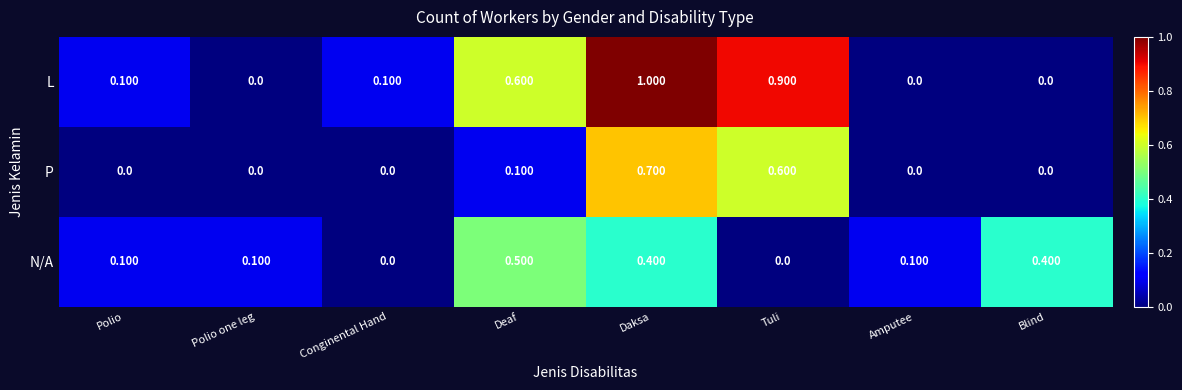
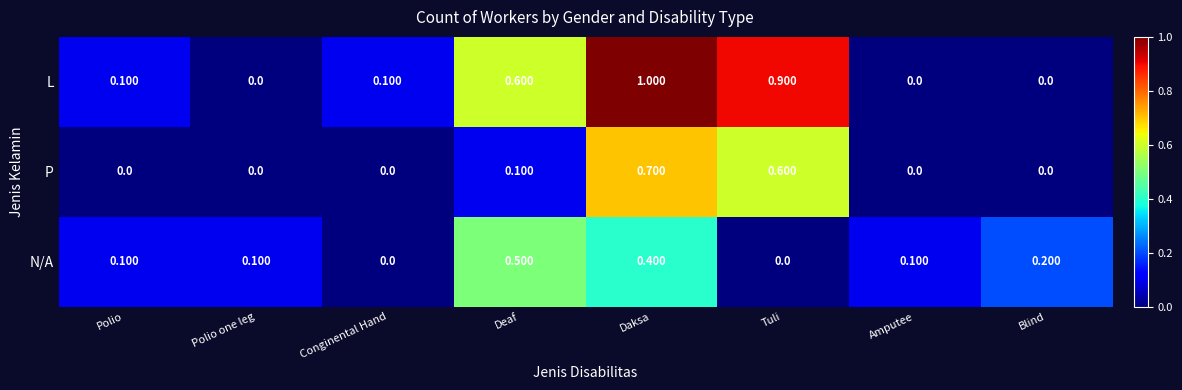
  {
    "L": {
      "Polio": 0.100,
      "Polio one leg": 0.0,
      "Conginental Hand": 0.100,
      "Deaf": 0.600,
      "Daksa": 1.000,
      "Tuli": 0.900,
      "Amputee": 0.0,
      "Blind": 0.0
    },
    "P": {
      "Polio": 0.0,
      "Polio one leg": 0.0,
      "Conginental Hand": 0.0,
      "Deaf": 0.100,
      "Daksa": 0.700,
      "Tuli": 0.600,
      "Amputee": 0.0,
      "Blind": 0.0
    },
    "N/A": {
      "Polio": 0.100,
      "Polio one leg": 0.100,
      "Conginental Hand": 0.0,
      "Deaf": 0.500,
      "Daksa": 0.400,
      "Tuli": 0.0,
      "Amputee": 0.100,
-     "Blind": 0.400
+     "Blind": 0.200
    }
  }
